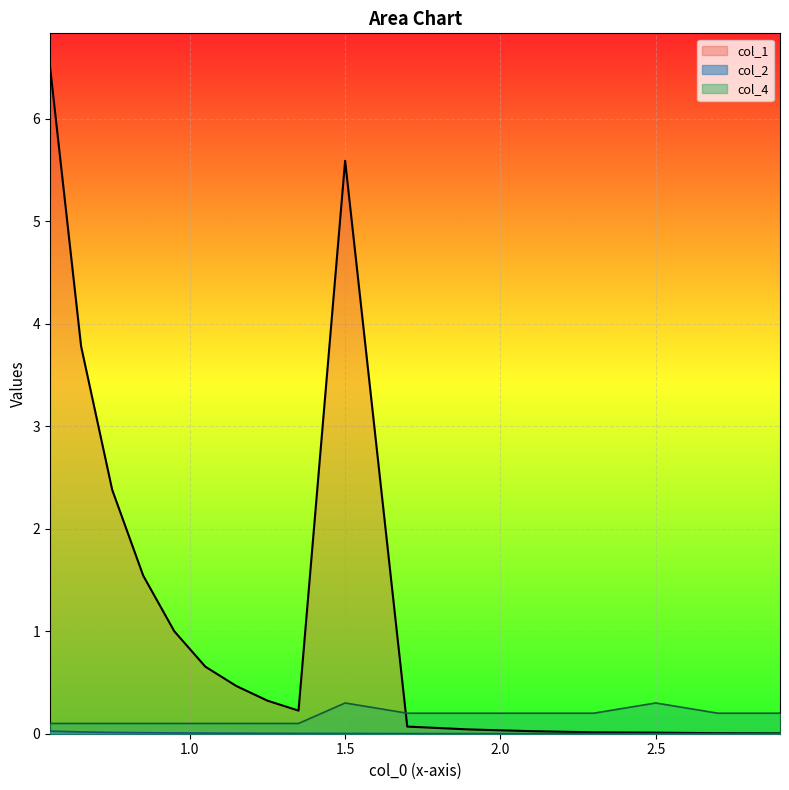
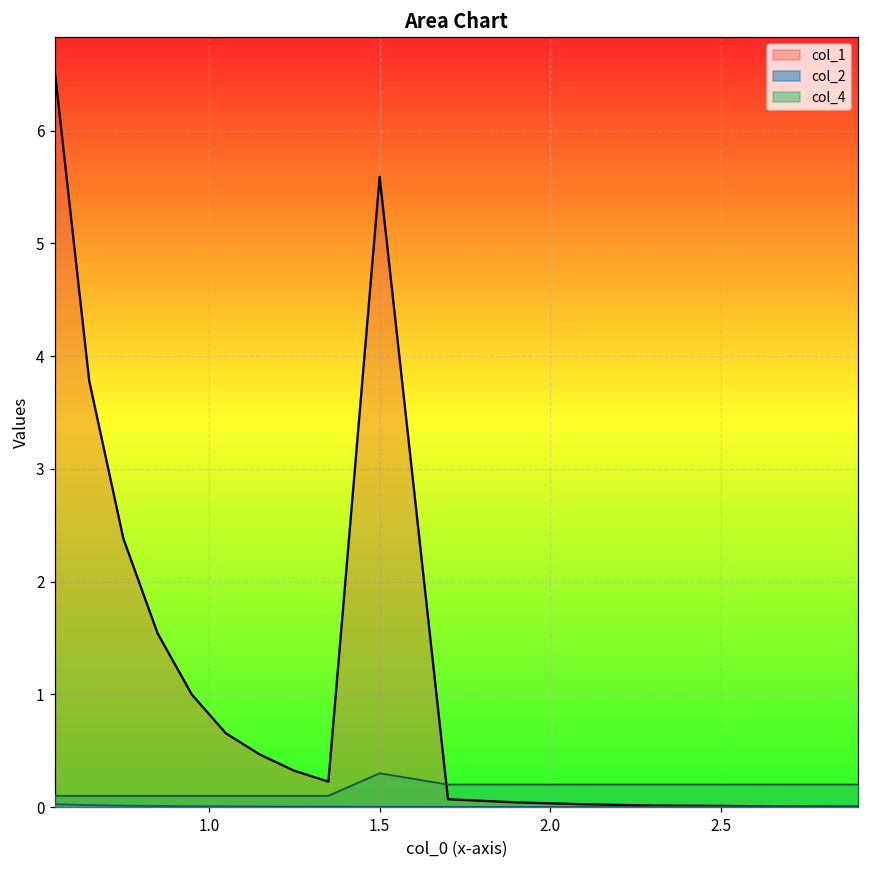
  {
    "col_1": {
      "1.5": 5.6
    },
    "col_2": {
      "1.5": 0.0
    },
    "col_4": {
      "1.5": 0.3,
-     "2.5": 0.3
+     "2.5": 0.2
    }
  }
